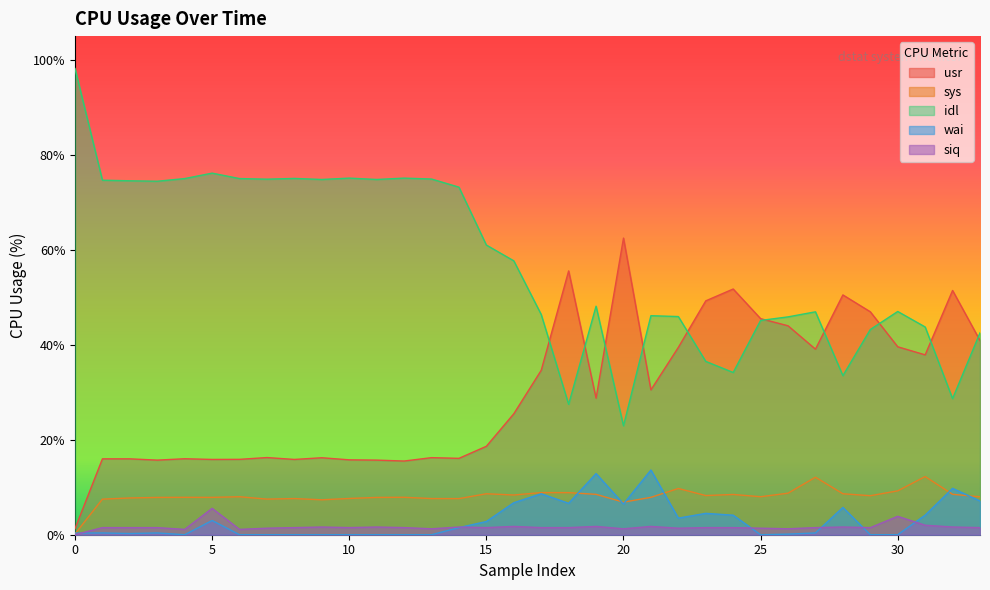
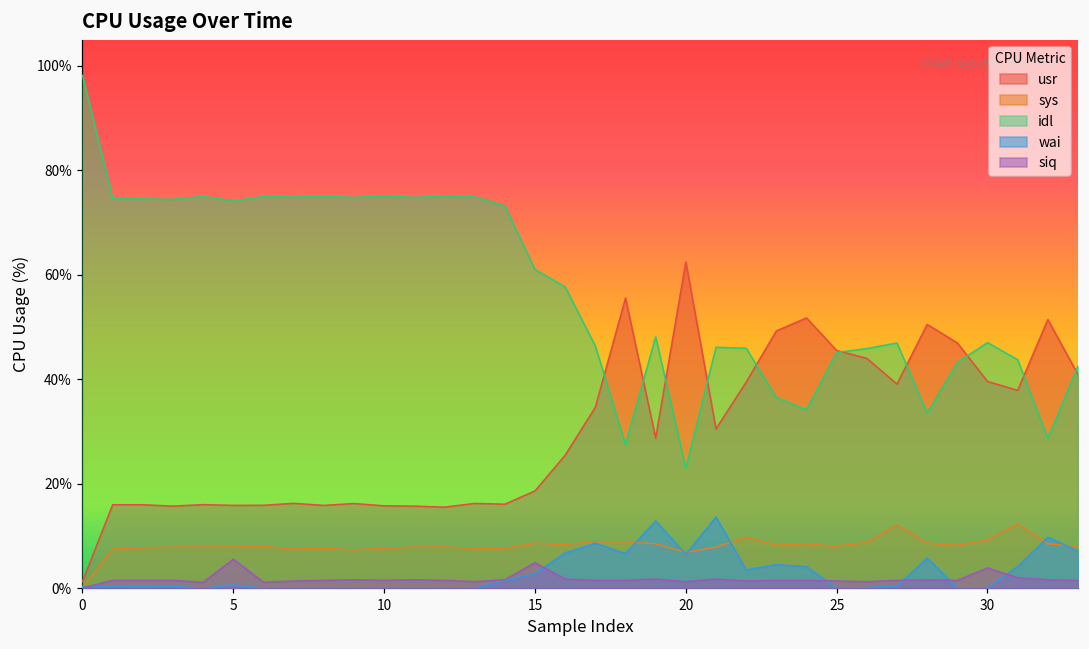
  {
    "idl": {
      "0": "98%",
-     "5": "76%",
+     "5": "74%",
      "10": "75%",
      "15": "61%",
      "20": "23%",
      "30": "47%"
    },
    "wai": {
-     "5": "3%",
+     "5": "1%",
      "10": "0%",
      "15": "3%",
      "25": "0%",
      "30": "0%"
    },
    "siq": {
      "5": "6%",
      "10": "2%",
-     "15": "2%",
+     "15": "5%",
      "20": "1%",
      "25": "1%",
      "30": "4%"
    }
  }
